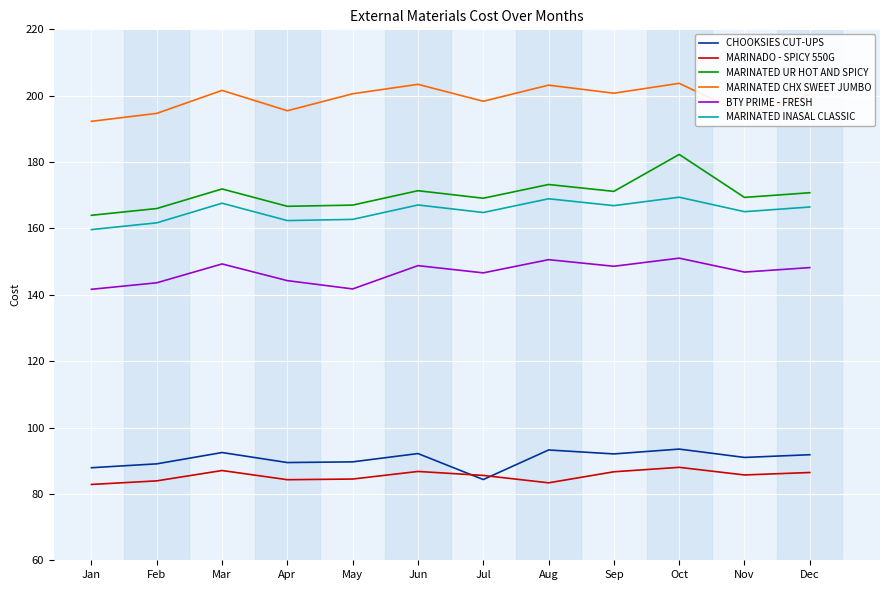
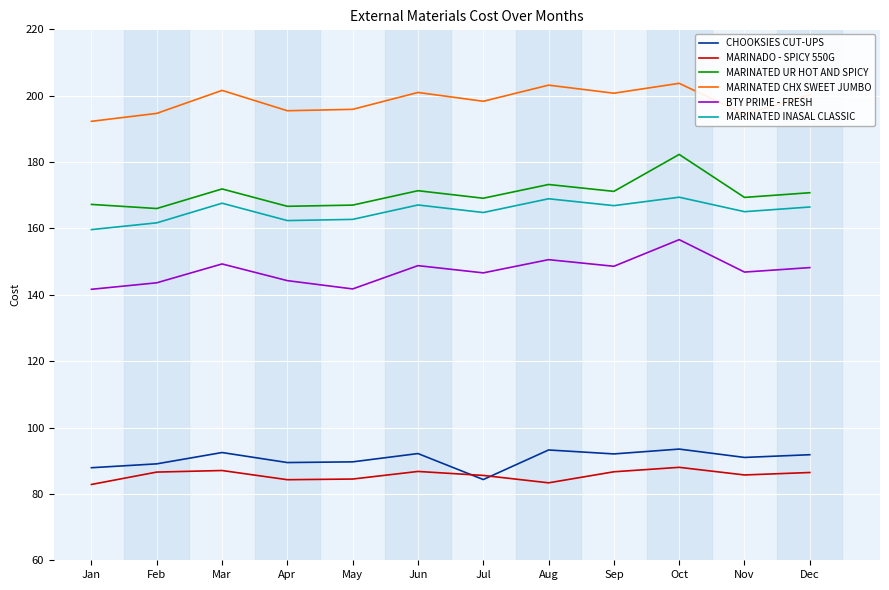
  {
    "CHOOKSIES CUT-UPS": {
      "Jan": 88,
      "Feb": 89,
      "Mar": 92,
      "Apr": 89,
      "May": 90,
      "Jun": 92,
      "Jul": 84,
      "Aug": 93,
      "Sep": 92,
      "Oct": 94,
      "Nov": 91,
      "Dec": 92
    },
    "MARINADO - SPICY 550G": {
      "Jan": 83,
-     "Feb": 84,
+     "Feb": 87,
      "Mar": 87,
      "Apr": 84,
      "May": 84,
      "Jun": 87,
      "Jul": 86,
      "Aug": 83,
      "Sep": 87,
      "Oct": 88,
      "Nov": 86,
      "Dec": 86
    },
    "MARINATED UR HOT AND SPICY": {
-     "Jan": 164,
+     "Jan": 167,
      "Feb": 166,
      "Mar": 172,
      "Apr": 167,
      "May": 167,
      "Jun": 171,
      "Jul": 169,
      "Aug": 173,
      "Sep": 171,
      "Oct": 182,
      "Nov": 169,
      "Dec": 171
    },
    "MARINATED CHX SWEET JUMBO": {
      "Jan": 192,
      "Feb": 195,
      "Mar": 202,
      "Apr": 195,
-     "May": 201,
-     "Jun": 203,
+     "May": 196,
+     "Jun": 201,
      "Jul": 198,
      "Aug": 203,
      "Sep": 201,
      "Oct": 204
    },
    "BTY PRIME - FRESH": {
      "Jan": 142,
      "Feb": 144,
      "Mar": 149,
      "Apr": 144,
      "May": 142,
      "Jun": 149,
      "Jul": 147,
      "Aug": 151,
      "Sep": 149,
-     "Oct": 151,
+     "Oct": 157,
      "Nov": 147,
      "Dec": 148
    },
    "MARINATED INASAL CLASSIC": {
      "Jan": 160,
      "Feb": 162,
      "Mar": 168,
      "Apr": 162,
      "May": 163,
      "Jun": 167,
      "Jul": 165,
      "Aug": 169,
      "Sep": 167,
      "Oct": 169,
      "Nov": 165,
      "Dec": 166
    }
  }
